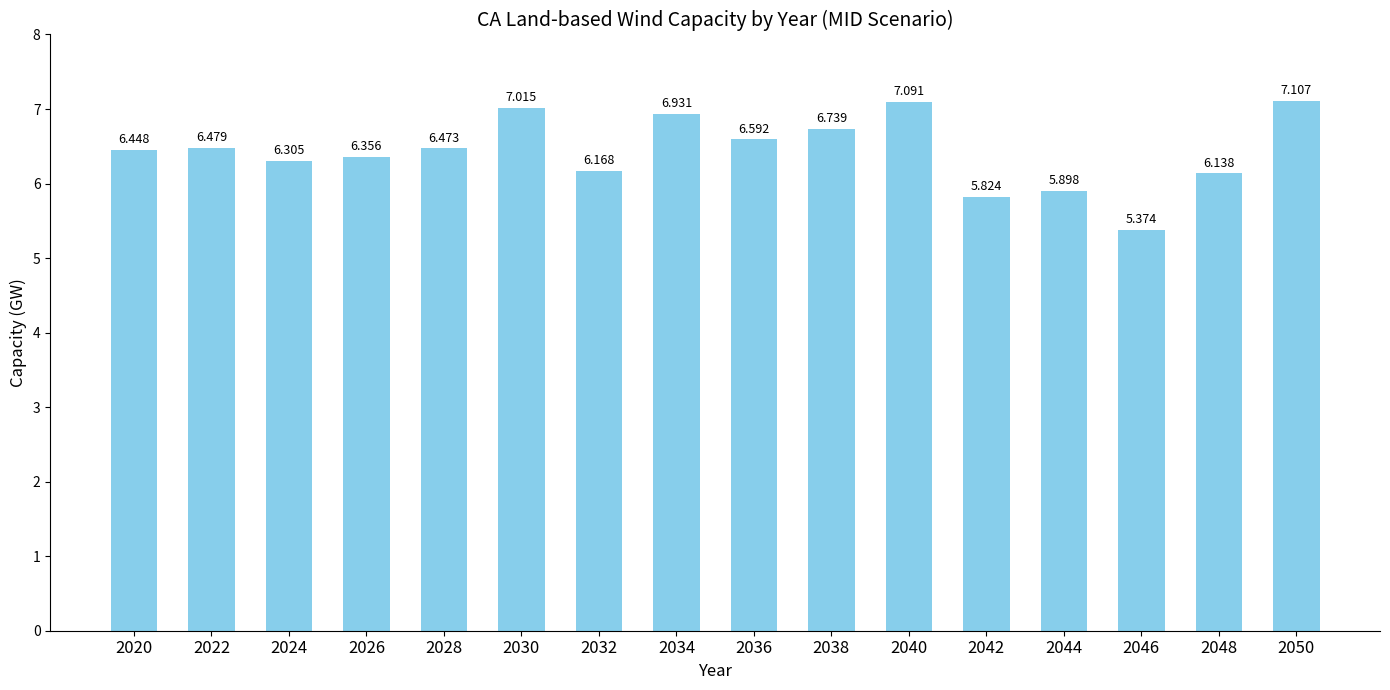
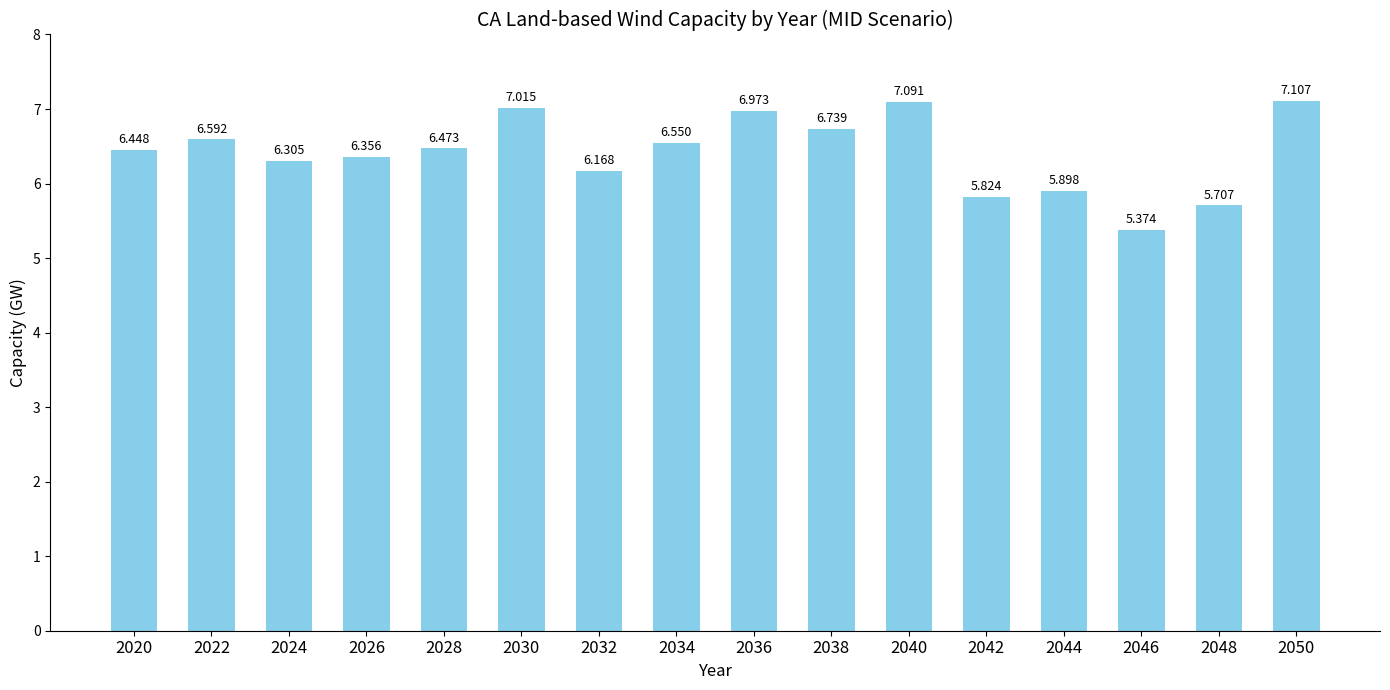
  {
    "2020": 6.448,
-   "2022": 6.479,
+   "2022": 6.592,
    "2024": 6.305,
    "2026": 6.356,
    "2028": 6.473,
    "2030": 7.015,
    "2032": 6.168,
-   "2034": 6.931,
-   "2036": 6.592,
+   "2034": 6.550,
+   "2036": 6.973,
    "2038": 6.739,
    "2040": 7.091,
    "2042": 5.824,
    "2044": 5.898,
    "2046": 5.374,
-   "2048": 6.138,
+   "2048": 5.707,
    "2050": 7.107
  }
